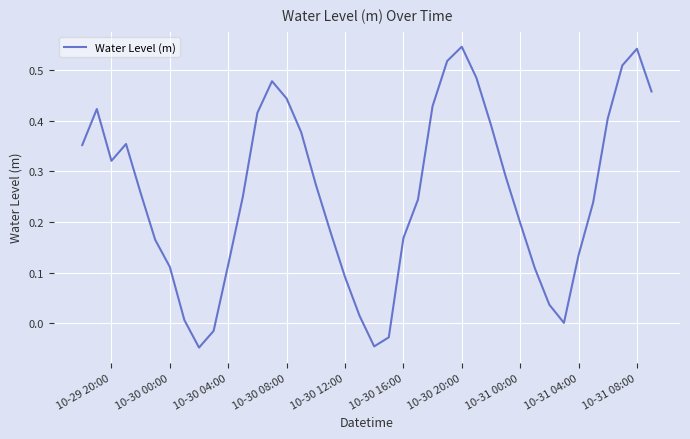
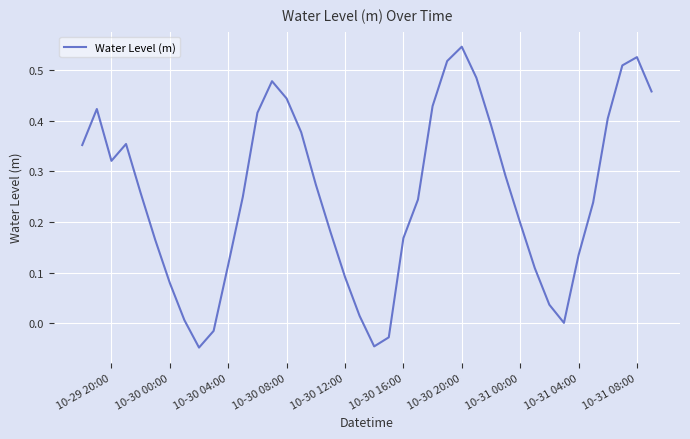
  {
    "Water Level (m)": {
-     "10-30 00:00": 0.11,
-     "10-31 08:00": 0.54
+     "10-30 00:00": 0.08,
+     "10-31 08:00": 0.53
    }
  }
